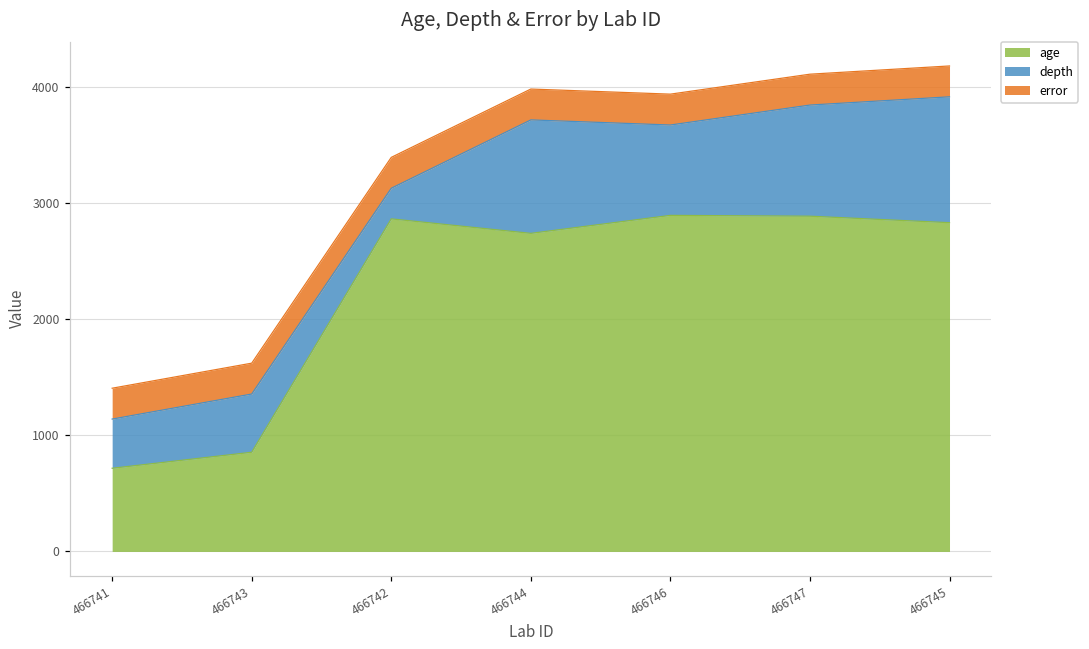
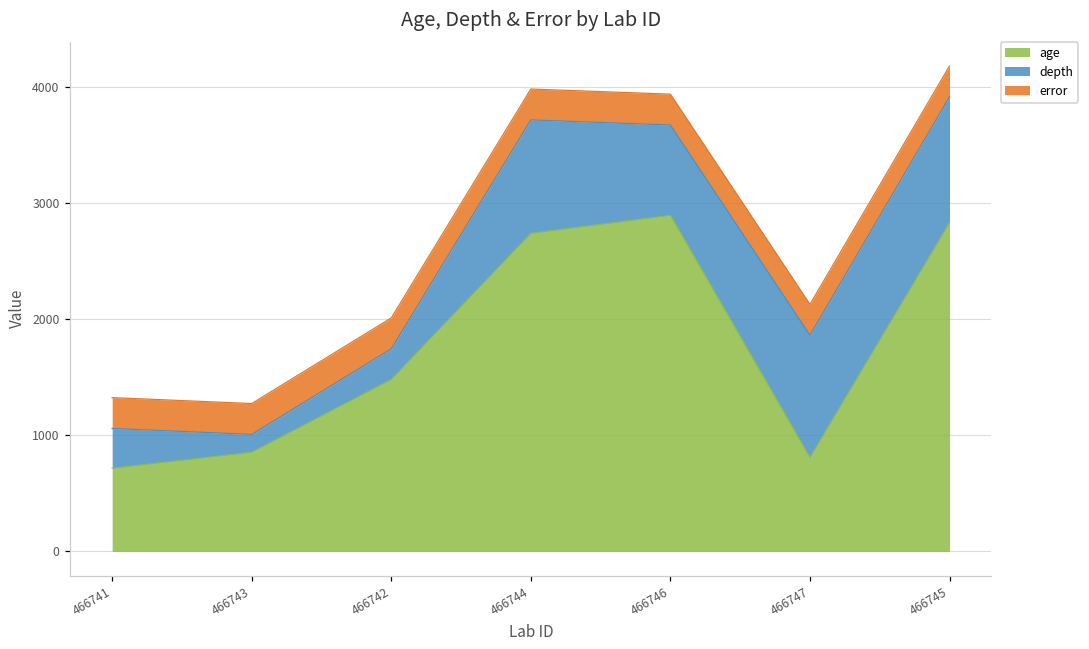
  {
    "age": {
      "466741": 720,
      "466743": 860,
-     "466742": 2870,
+     "466742": 1480,
      "466744": 2740,
      "466746": 2900,
-     "466747": 2890,
+     "466747": 810,
      "466745": 2830
    },
    "depth": {
-     "466741": 420,
-     "466743": 500,
+     "466741": 340,
+     "466743": 150,
      "466742": 260,
      "466744": 980,
      "466746": 780,
-     "466747": 960,
+     "466747": 1050,
      "466745": 1090
    },
    "error": {
      "466741": 270,
      "466743": 270,
      "466742": 270,
      "466744": 270,
      "466746": 270,
      "466747": 270,
      "466745": 270
    }
  }
